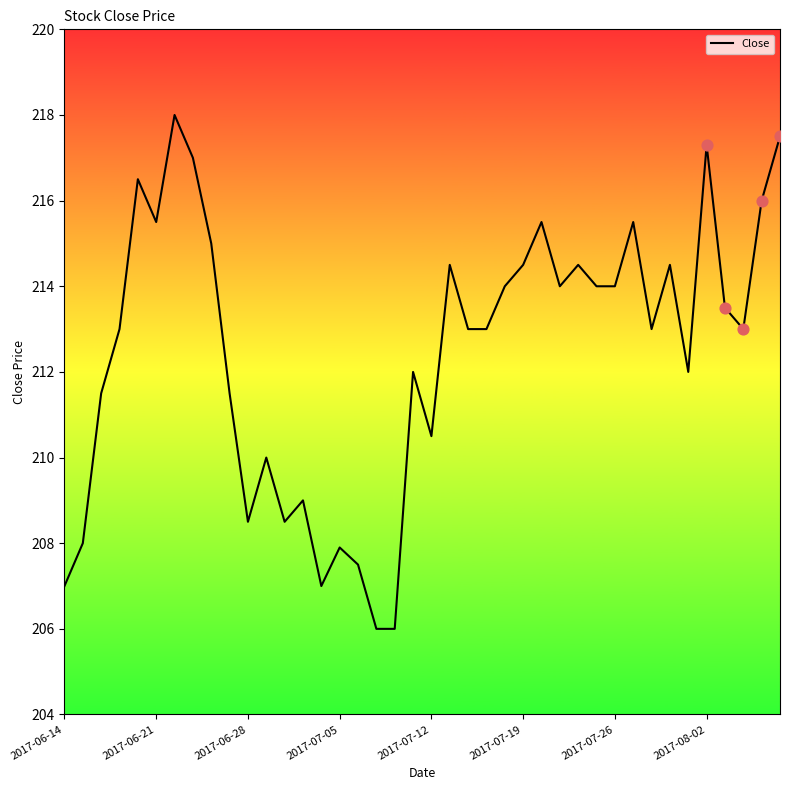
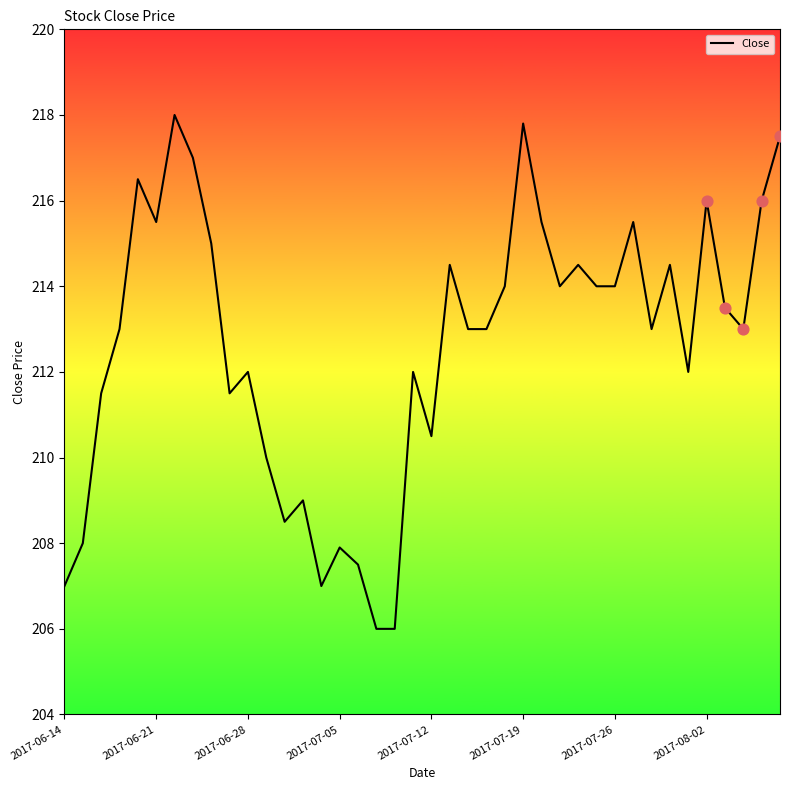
  {
    "Close": {
      "2017-06-14": 207.0,
      "2017-06-21": 215.5,
-     "2017-06-28": 208.5,
+     "2017-06-28": 212.0,
      "2017-07-05": 207.9,
      "2017-07-12": 210.5,
-     "2017-07-19": 214.5,
+     "2017-07-19": 217.8,
      "2017-07-26": 214.0,
-     "2017-08-02": 217.3
+     "2017-08-02": 216.0
    }
  }
